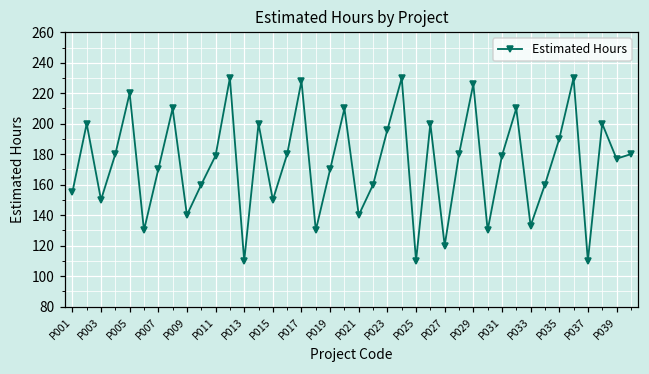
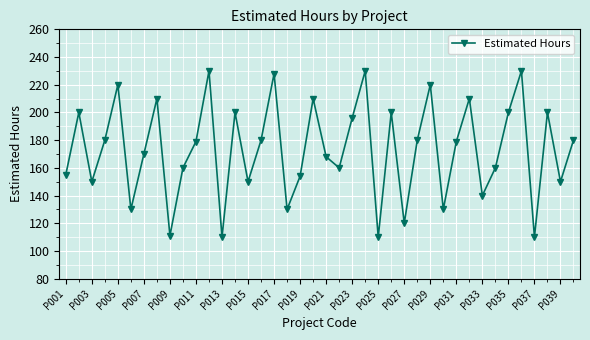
  {
    "P001": 155,
    "P003": 150,
    "P005": 220,
    "P007": 170,
-   "P009": 140,
+   "P009": 111,
    "P011": 179,
    "P013": 110,
    "P015": 150,
    "P017": 228,
-   "P019": 170,
-   "P021": 140,
+   "P019": 154,
+   "P021": 168,
    "P023": 196,
    "P025": 110,
    "P027": 120,
-   "P029": 226,
+   "P029": 220,
    "P031": 179,
-   "P033": 133,
-   "P035": 190,
+   "P033": 140,
+   "P035": 200,
    "P037": 110,
-   "P039": 177
+   "P039": 150
  }
